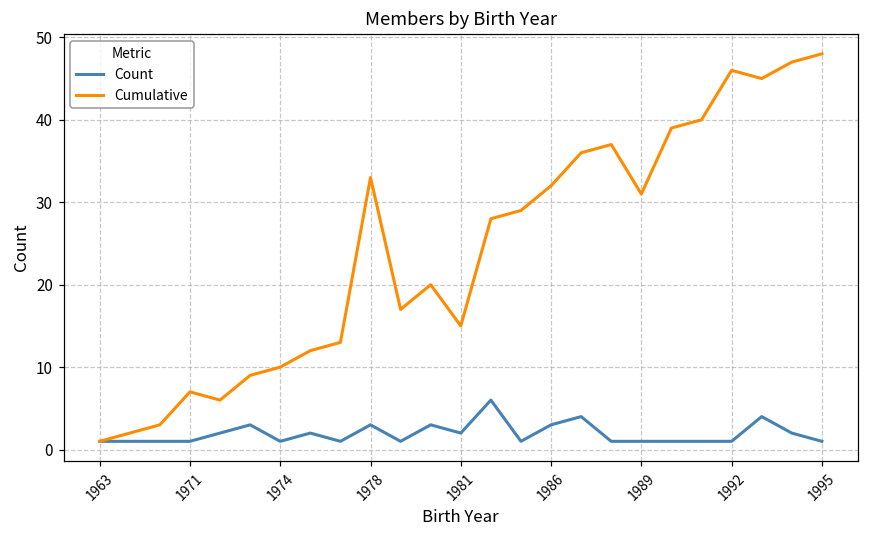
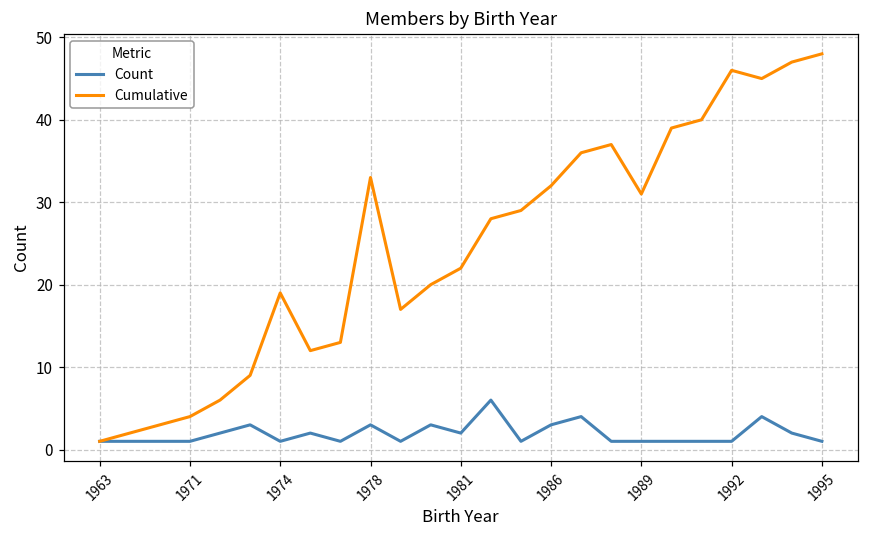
  {
    "Count": {
      "1971": 1,
      "1974": 1,
      "1978": 3,
      "1981": 2,
      "1986": 3,
      "1989": 1,
      "1992": 1,
      "1995": 1
    },
    "Cumulative": {
-     "1971": 7,
-     "1974": 10,
+     "1971": 4,
+     "1974": 19,
      "1978": 33,
-     "1981": 15,
+     "1981": 22,
      "1986": 32,
      "1989": 31,
      "1992": 46,
      "1995": 48
    }
  }
